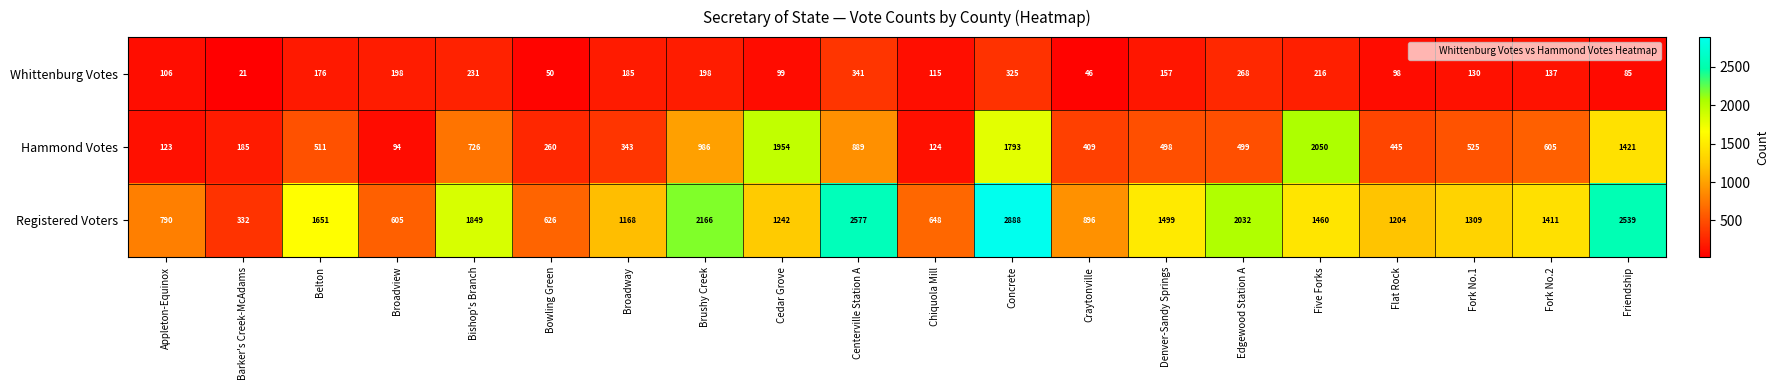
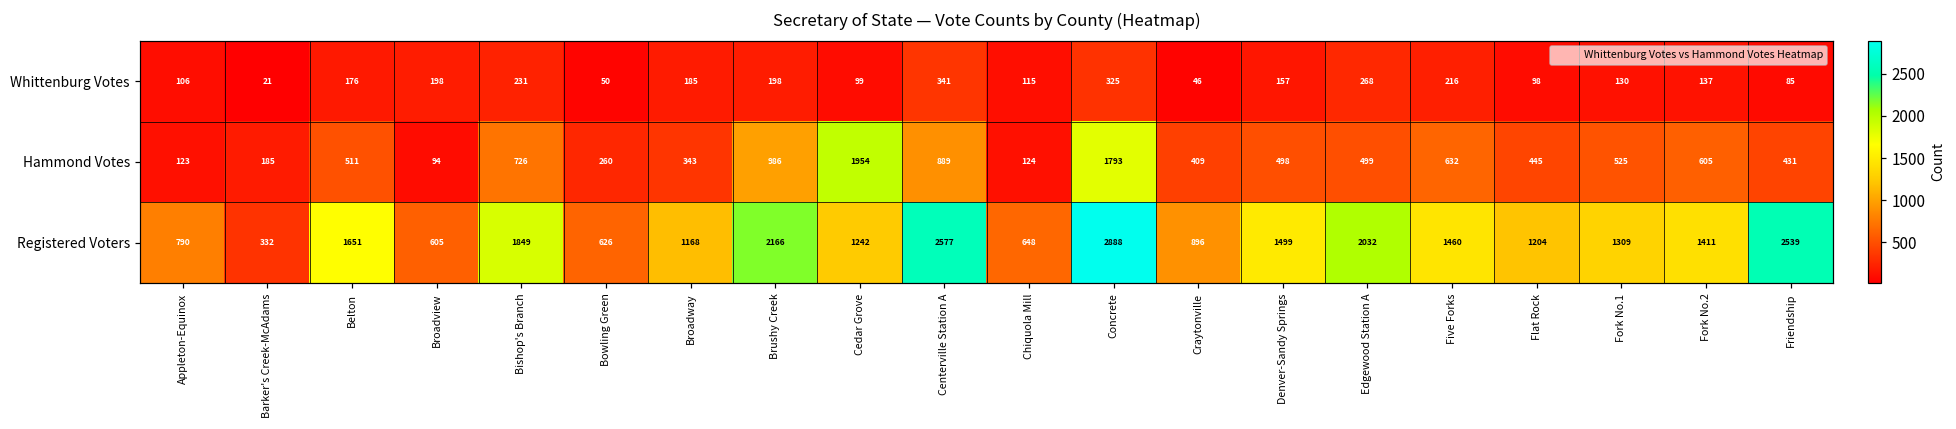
  {
    "Whittenburg Votes": {
      "Appleton-Equinox": 106,
      "Barker's Creek-McAdams": 21,
      "Belton": 176,
      "Broadview": 198,
      "Bishop's Branch": 231,
      "Bowling Green": 50,
      "Broadway": 185,
      "Brushy Creek": 198,
      "Cedar Grove": 99,
      "Centerville Station A": 341,
      "Chiquola Mill": 115,
      "Concrete": 325,
      "Craytonville": 46,
      "Denver-Sandy Springs": 157,
      "Edgewood Station A": 268,
      "Five Forks": 216,
      "Flat Rock": 98,
      "Fork No.1": 130,
      "Fork No.2": 137,
      "Friendship": 85
    },
    "Hammond Votes": {
      "Appleton-Equinox": 123,
      "Barker's Creek-McAdams": 185,
      "Belton": 511,
      "Broadview": 94,
      "Bishop's Branch": 726,
      "Bowling Green": 260,
      "Broadway": 343,
      "Brushy Creek": 986,
      "Cedar Grove": 1954,
      "Centerville Station A": 889,
      "Chiquola Mill": 124,
      "Concrete": 1793,
      "Craytonville": 409,
      "Denver-Sandy Springs": 498,
      "Edgewood Station A": 499,
-     "Five Forks": 2050,
+     "Five Forks": 632,
      "Flat Rock": 445,
      "Fork No.1": 525,
      "Fork No.2": 605,
-     "Friendship": 1421
+     "Friendship": 431
    },
    "Registered Voters": {
      "Appleton-Equinox": 790,
      "Barker's Creek-McAdams": 332,
      "Belton": 1651,
      "Broadview": 605,
      "Bishop's Branch": 1849,
      "Bowling Green": 626,
      "Broadway": 1168,
      "Brushy Creek": 2166,
      "Cedar Grove": 1242,
      "Centerville Station A": 2577,
      "Chiquola Mill": 648,
      "Concrete": 2888,
      "Craytonville": 896,
      "Denver-Sandy Springs": 1499,
      "Edgewood Station A": 2032,
      "Five Forks": 1460,
      "Flat Rock": 1204,
      "Fork No.1": 1309,
      "Fork No.2": 1411,
      "Friendship": 2539
    }
  }
